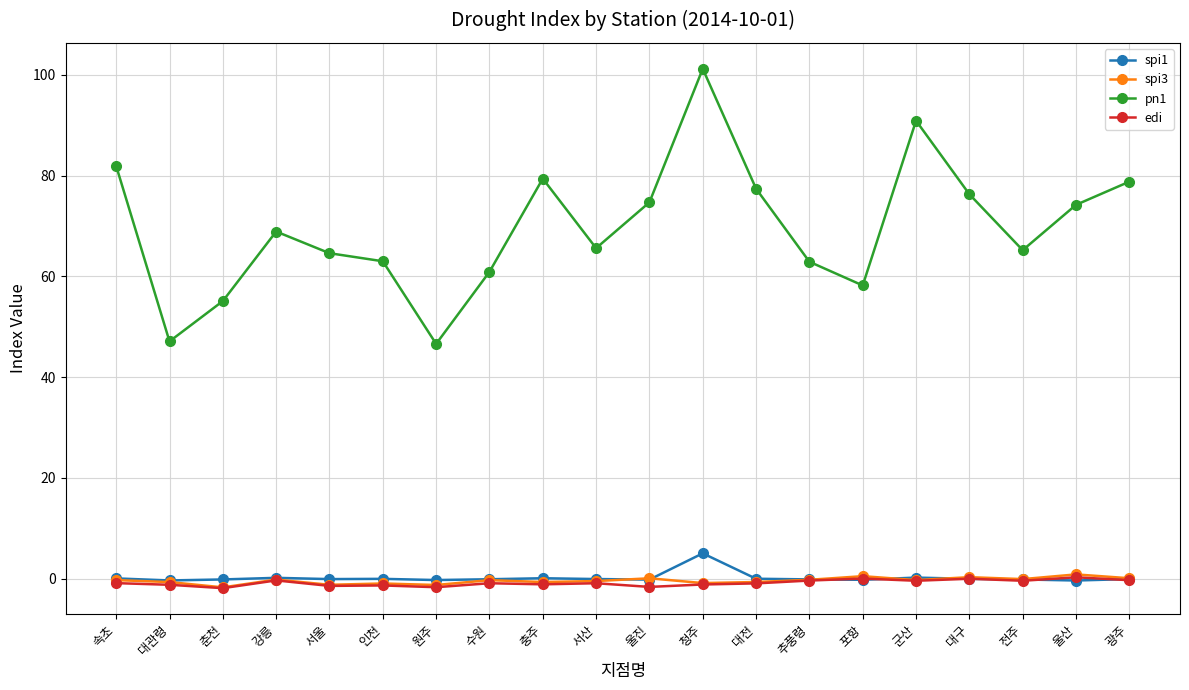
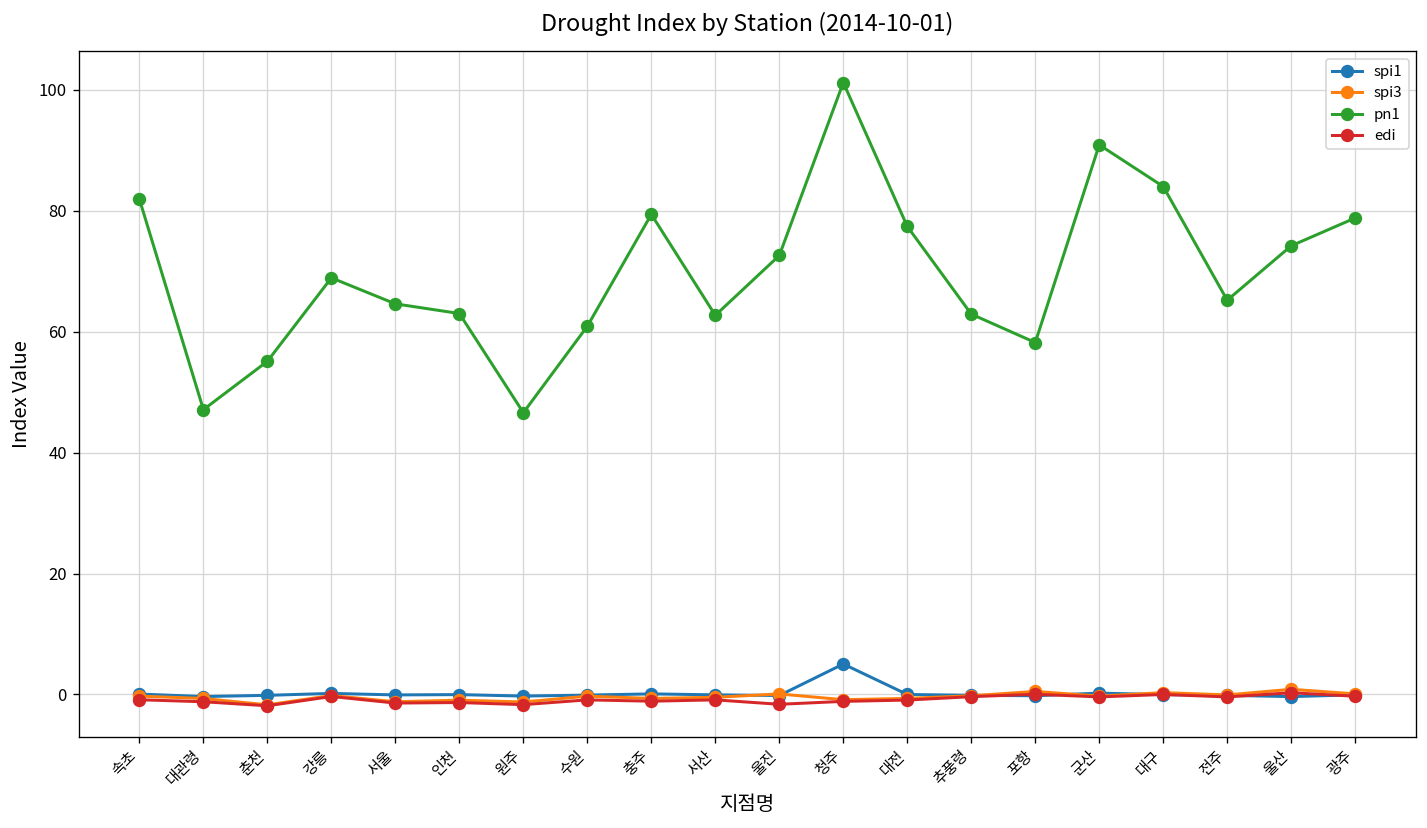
  {
    "spi1": {
      "춘천": 0,
      "서울": 0,
      "인천": 0,
      "원주": 0,
      "충주": 0,
      "청주": 5,
      "대전": 0,
      "울산": 0
    },
    "spi3": {
      "울산": 1
    },
    "pn1": {
      "속초": 82,
      "대관령": 47,
      "춘천": 55,
      "강릉": 69,
      "서울": 65,
      "인천": 63,
      "원주": 47,
      "수원": 61,
      "충주": 79,
-     "서산": 66,
-     "울진": 75,
+     "서산": 63,
+     "울진": 73,
      "청주": 101,
      "대전": 77,
      "추풍령": 63,
      "포항": 58,
      "군산": 91,
-     "대구": 76,
+     "대구": 84,
      "전주": 65,
      "울산": 74,
      "광주": 79
    },
    "edi": {
      "속초": -1,
      "대관령": -1,
      "수원": -1,
      "울진": -2,
      "울산": 0
    }
  }
